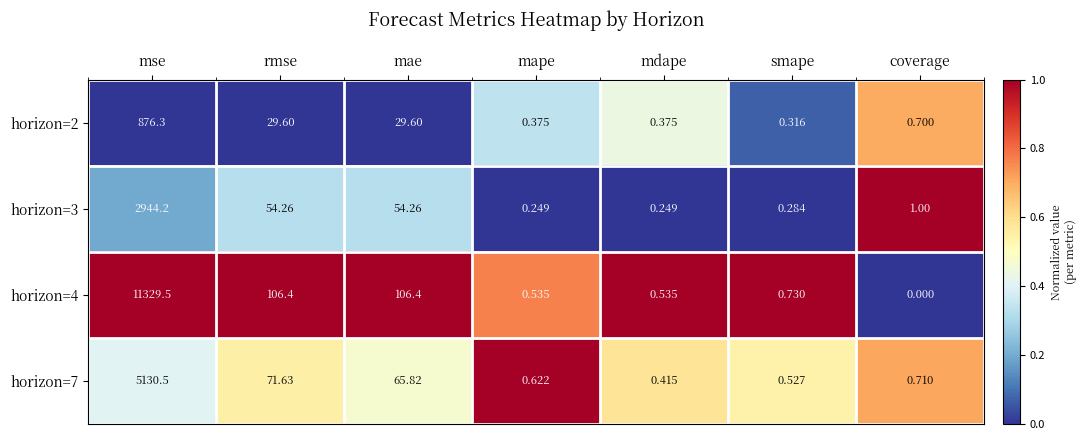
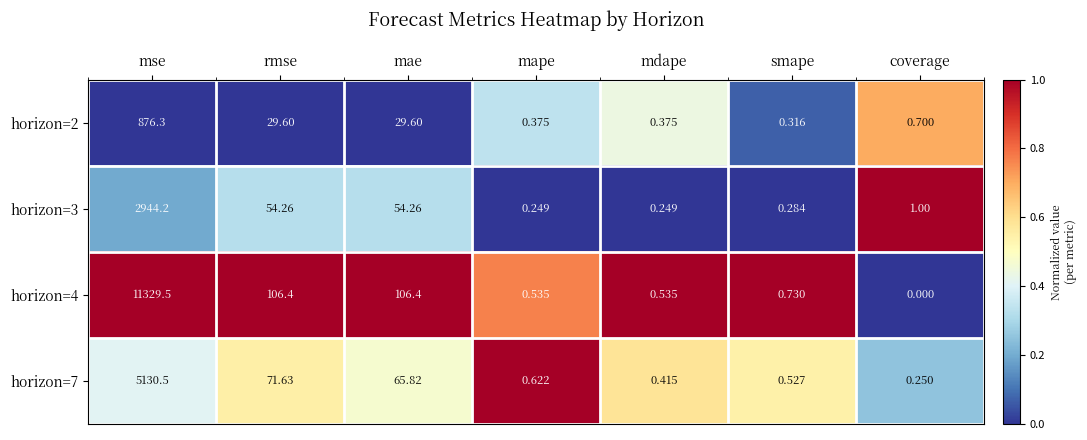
  {
    "horizon=2": {
      "mse": 876.3,
      "rmse": 29.60,
      "mae": 29.60,
      "mape": 0.375,
      "mdape": 0.375,
      "smape": 0.316,
      "coverage": 0.700
    },
    "horizon=3": {
      "mse": 2944.2,
      "rmse": 54.26,
      "mae": 54.26,
      "mape": 0.249,
      "mdape": 0.249,
      "smape": 0.284,
      "coverage": 1.00
    },
    "horizon=4": {
      "mse": 11329.5,
      "rmse": 106.4,
      "mae": 106.4,
      "mape": 0.535,
      "mdape": 0.535,
      "smape": 0.730,
      "coverage": 0.000
    },
    "horizon=7": {
      "mse": 5130.5,
      "rmse": 71.63,
      "mae": 65.82,
      "mape": 0.622,
      "mdape": 0.415,
      "smape": 0.527,
-     "coverage": 0.710
+     "coverage": 0.250
    }
  }
